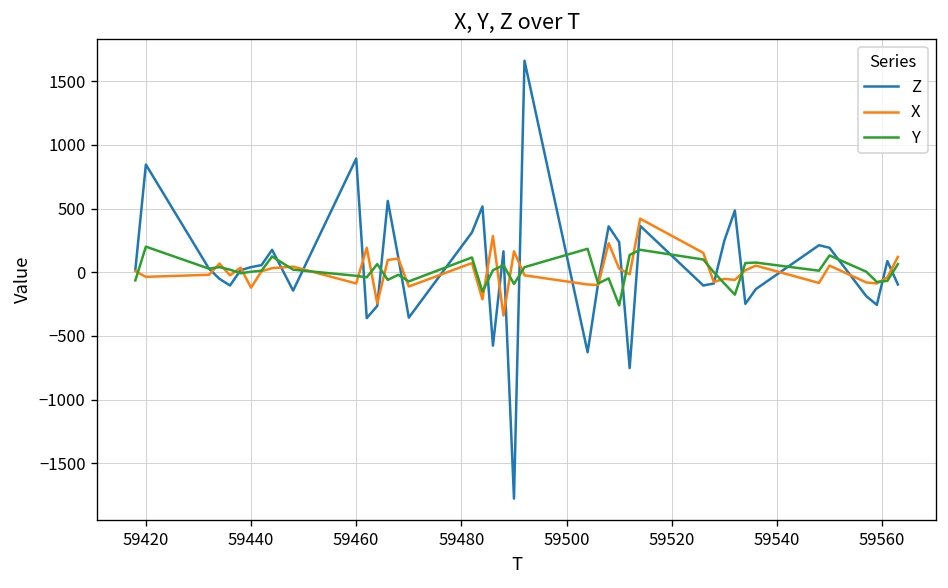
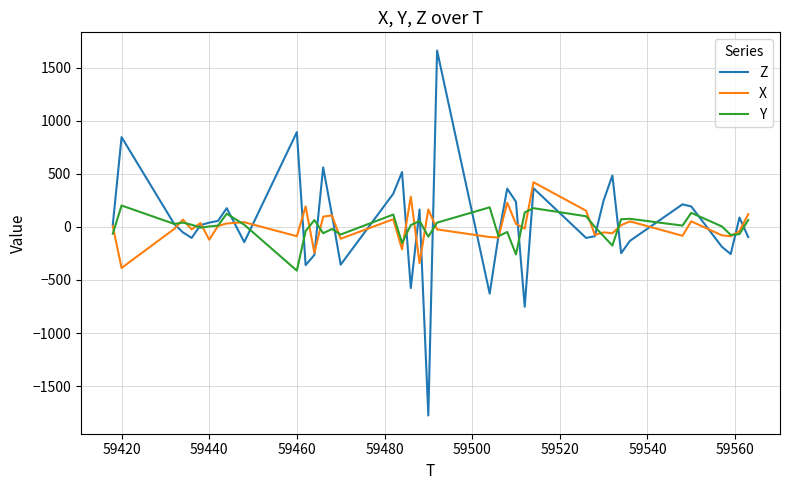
  {
    "Z": {
      "59420": 850,
      "59440": 40,
      "59460": 890
    },
    "X": {
-     "59420": -40,
+     "59420": -390,
      "59440": -120,
      "59460": -90
    },
    "Y": {
      "59420": 200,
      "59440": 0,
-     "59460": -30
+     "59460": -410
    }
  }
